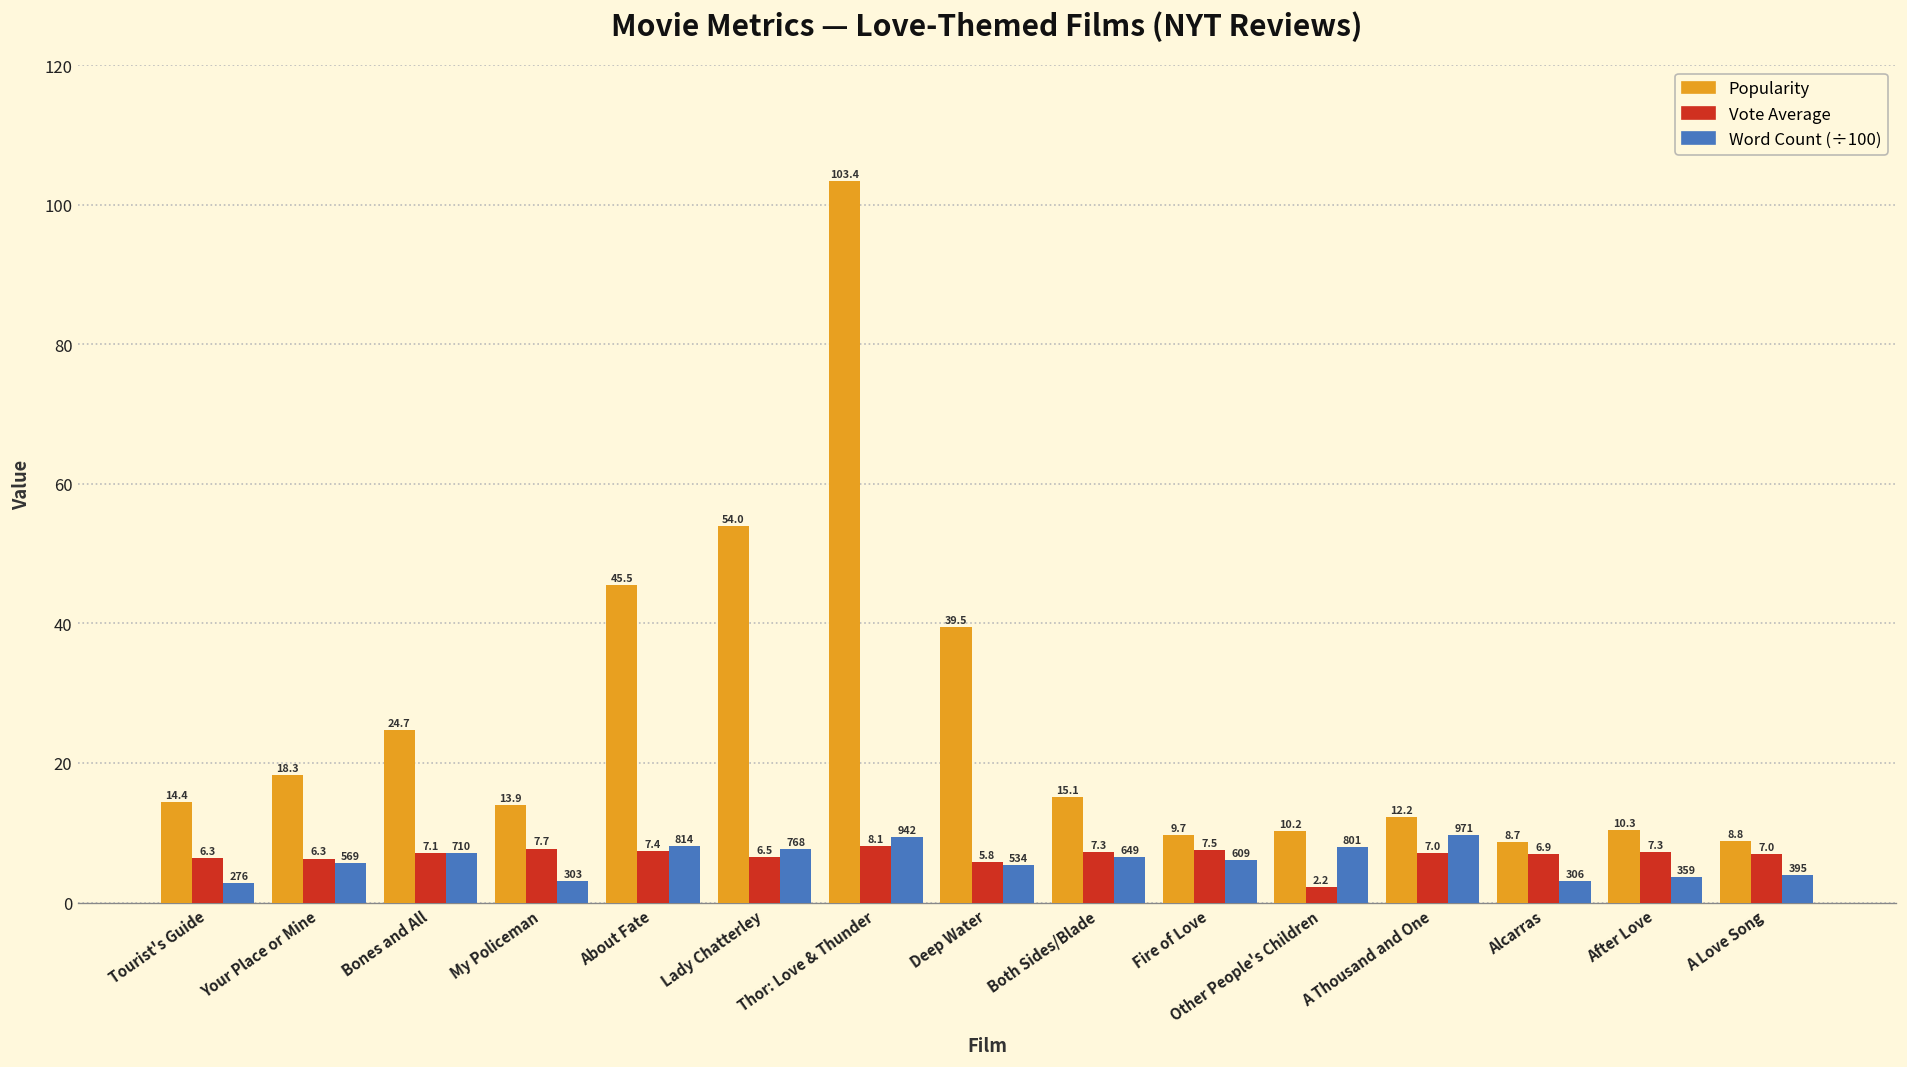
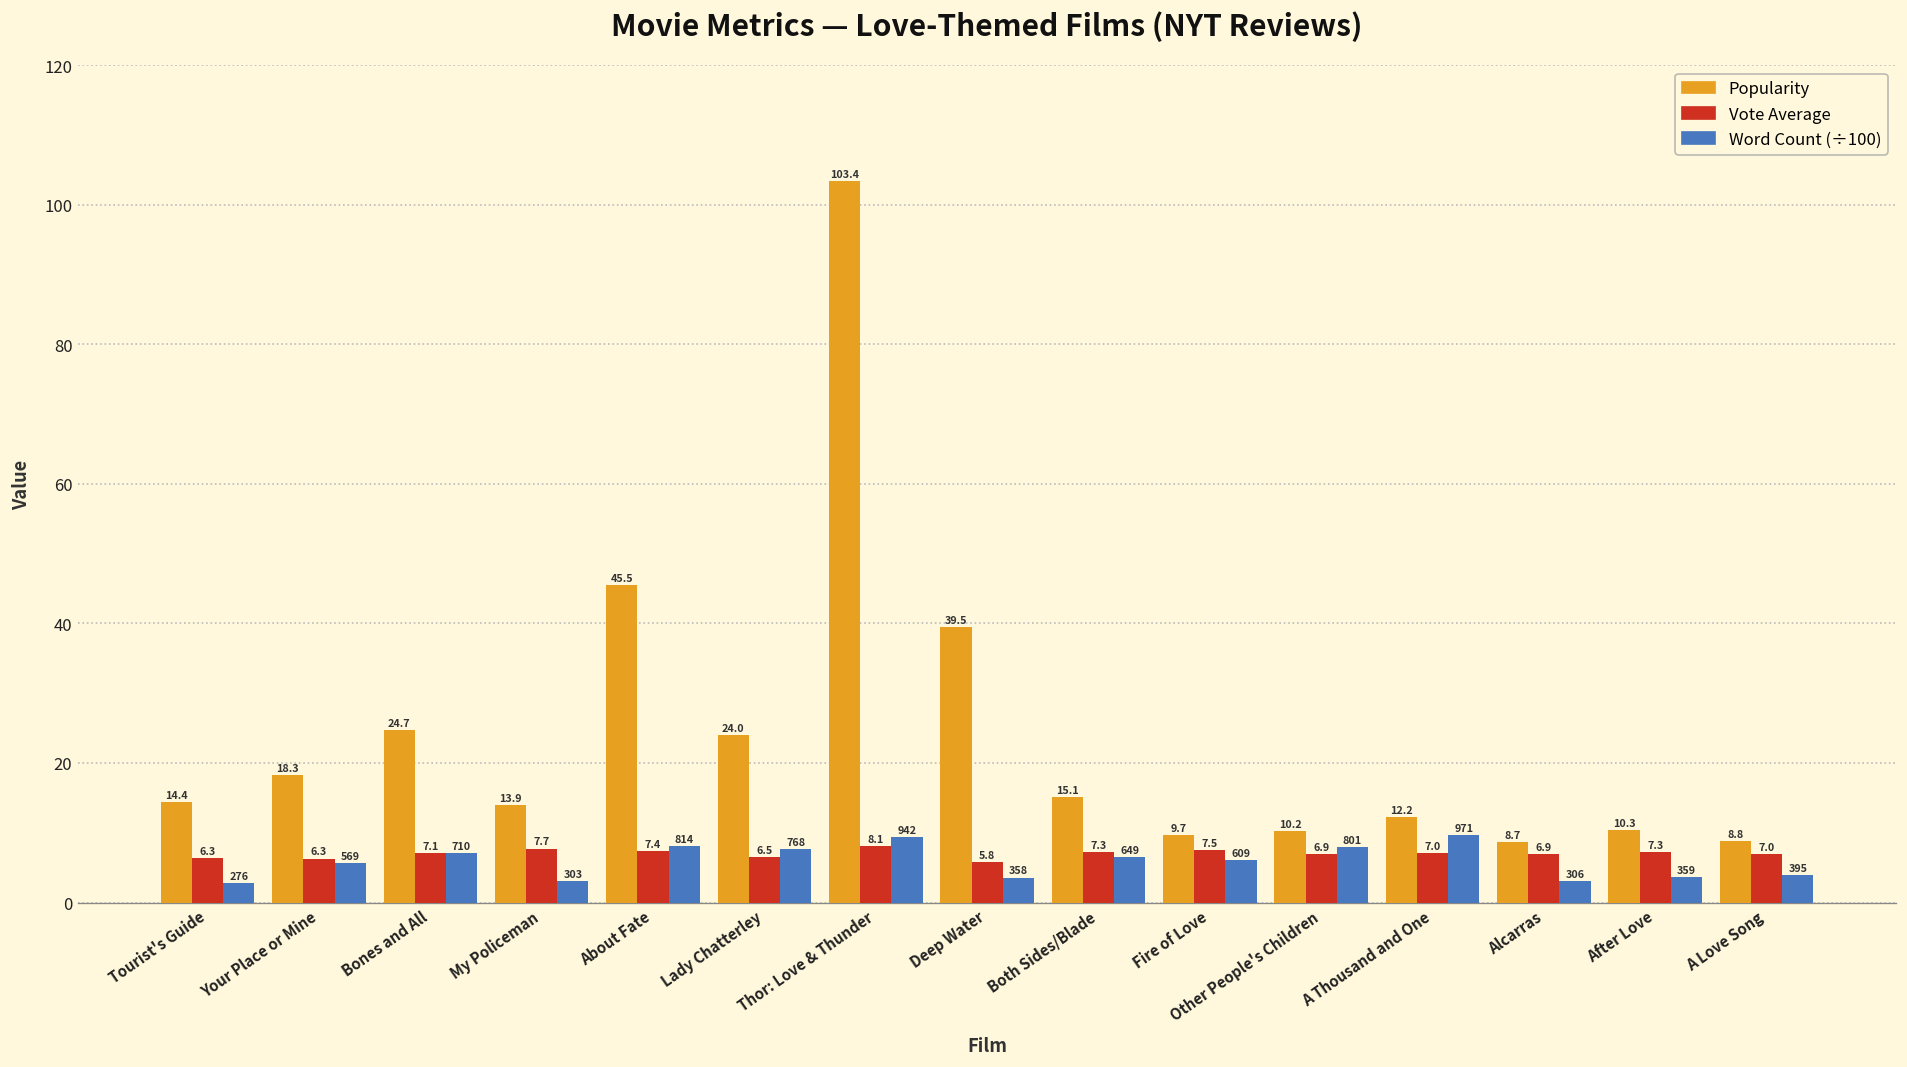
  {
    "Popularity": {
      "Tourist's Guide": 14.4,
      "Your Place or Mine": 18.3,
      "Bones and All": 24.7,
      "My Policeman": 13.9,
      "About Fate": 45.5,
-     "Lady Chatterley": 54.0,
+     "Lady Chatterley": 24.0,
      "Thor: Love & Thunder": 103.4,
      "Deep Water": 39.5,
      "Both Sides/Blade": 15.1,
      "Fire of Love": 9.7,
      "Other People's Children": 10.2,
      "A Thousand and One": 12.2,
      "Alcarras": 8.7,
      "After Love": 10.3,
      "A Love Song": 8.8
    },
    "Vote Average": {
      "Tourist's Guide": 6.3,
      "Your Place or Mine": 6.3,
      "Bones and All": 7.1,
      "My Policeman": 7.7,
      "About Fate": 7.4,
      "Lady Chatterley": 6.5,
      "Thor: Love & Thunder": 8.1,
      "Deep Water": 5.8,
      "Both Sides/Blade": 7.3,
      "Fire of Love": 7.5,
-     "Other People's Children": 2.2,
+     "Other People's Children": 6.9,
      "A Thousand and One": 7.0,
      "Alcarras": 6.9,
      "After Love": 7.3,
      "A Love Song": 7.0
    },
    "Word Count (÷100)": {
-     "Deep Water": 534
+     "Deep Water": 358
    }
  }
